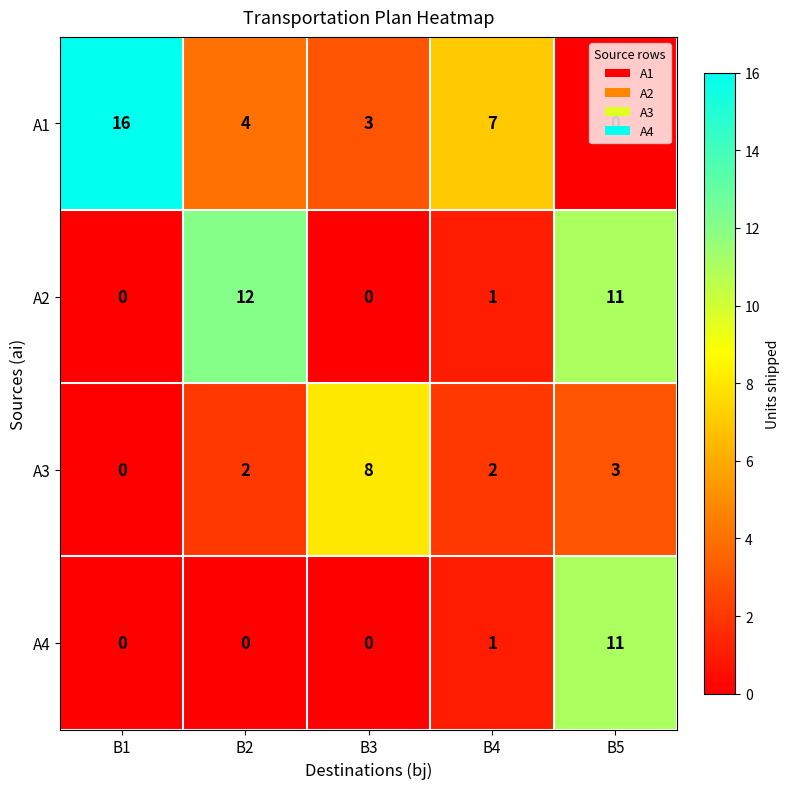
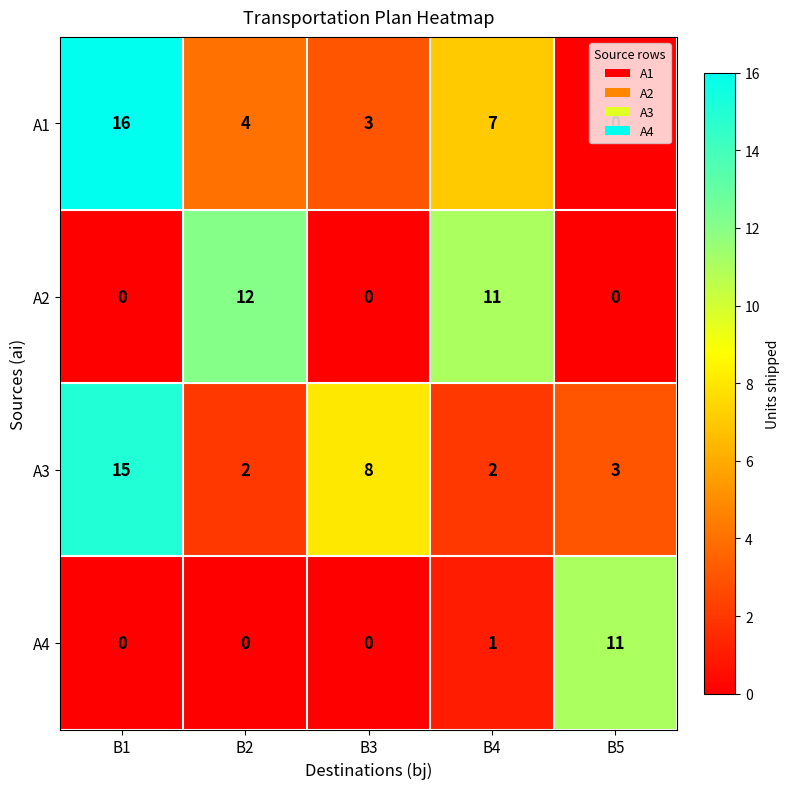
  {
    "A1": {
      "B1": 16,
      "B2": 4,
      "B3": 3,
      "B4": 7
    },
    "A2": {
      "B1": 0,
      "B2": 12,
      "B3": 0,
-     "B4": 1,
-     "B5": 11
+     "B4": 11,
+     "B5": 0
    },
    "A3": {
-     "B1": 0,
+     "B1": 15,
      "B2": 2,
      "B3": 8,
      "B4": 2,
      "B5": 3
    },
    "A4": {
      "B1": 0,
      "B2": 0,
      "B3": 0,
      "B4": 1,
      "B5": 11
    }
  }
